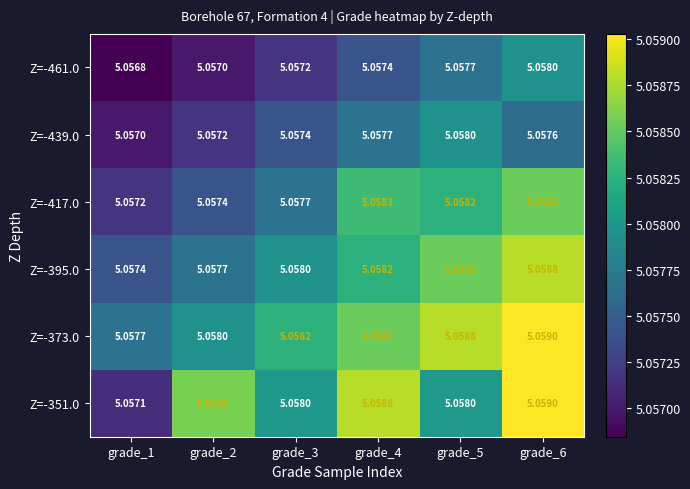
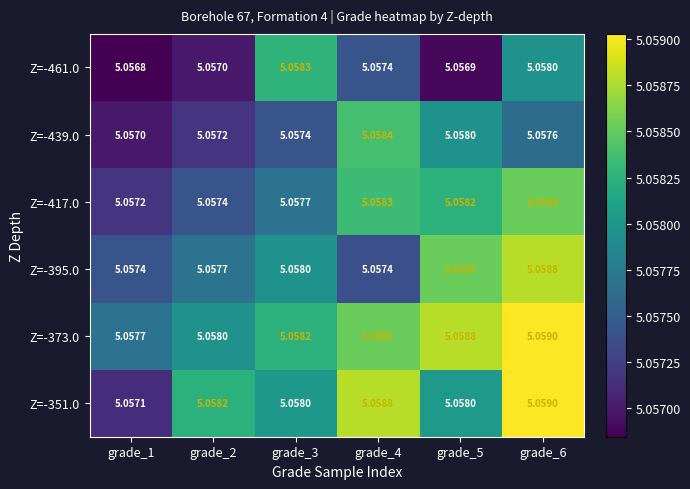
  {
    "Z=-461.0": {
      "grade_1": 5.0568,
      "grade_2": 5.0570,
-     "grade_3": 5.0572,
+     "grade_3": 5.0583,
      "grade_4": 5.0574,
-     "grade_5": 5.0577,
+     "grade_5": 5.0569,
      "grade_6": 5.0580
    },
    "Z=-439.0": {
      "grade_1": 5.0570,
      "grade_2": 5.0572,
      "grade_3": 5.0574,
-     "grade_4": 5.0577,
+     "grade_4": 5.0584,
      "grade_5": 5.0580,
      "grade_6": 5.0576
    },
    "Z=-417.0": {
      "grade_1": 5.0572,
      "grade_2": 5.0574,
      "grade_3": 5.0577,
      "grade_4": 5.0583,
      "grade_5": 5.0582,
      "grade_6": 5.0585
    },
    "Z=-395.0": {
      "grade_1": 5.0574,
      "grade_2": 5.0577,
      "grade_3": 5.0580,
-     "grade_4": 5.0582,
+     "grade_4": 5.0574,
      "grade_5": 5.0585
    },
    "Z=-373.0": {
      "grade_1": 5.0577,
      "grade_2": 5.0580,
      "grade_3": 5.0582,
      "grade_4": 5.0585,
      "grade_6": 5.0590
    },
    "Z=-351.0": {
      "grade_1": 5.0571,
-     "grade_2": 5.0586,
+     "grade_2": 5.0582,
      "grade_3": 5.0580,
      "grade_5": 5.0580,
      "grade_6": 5.0590
    }
  }
